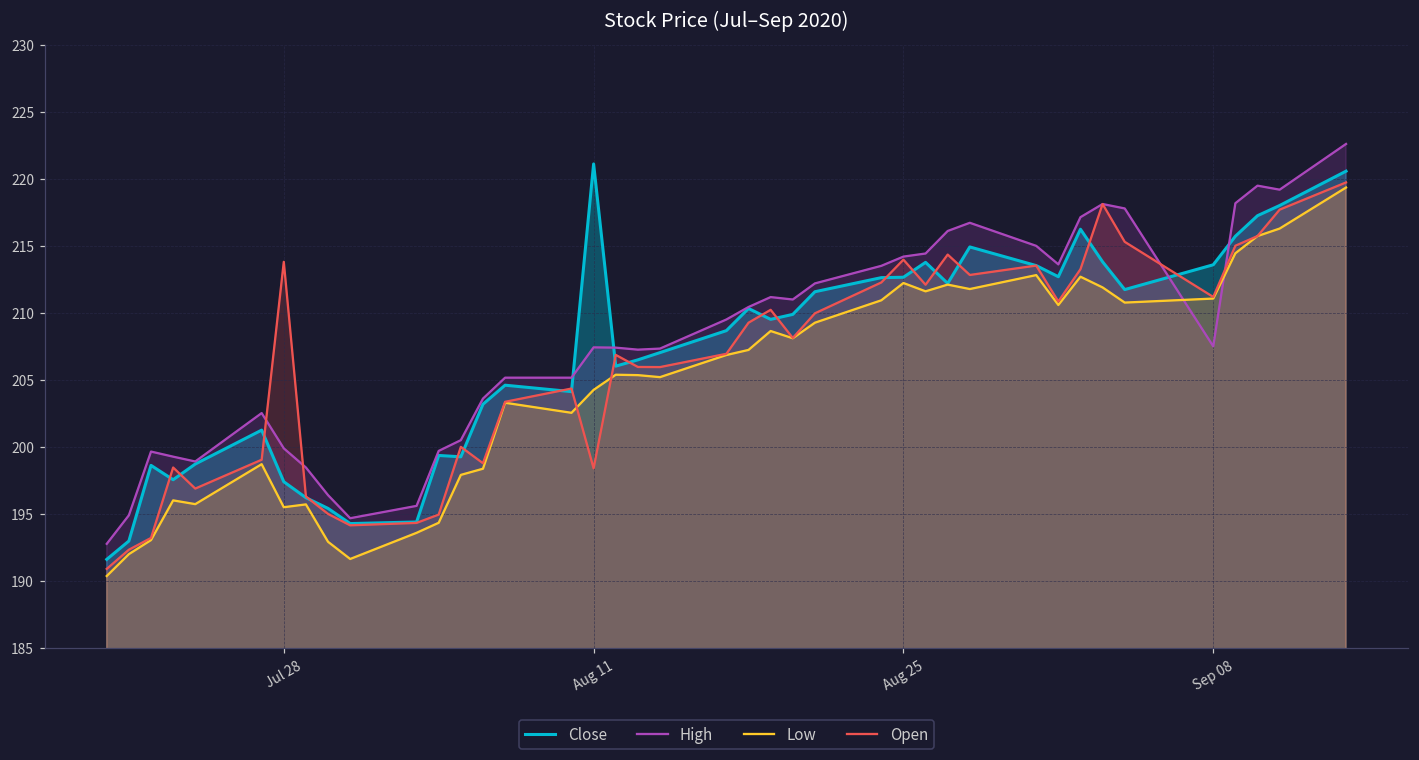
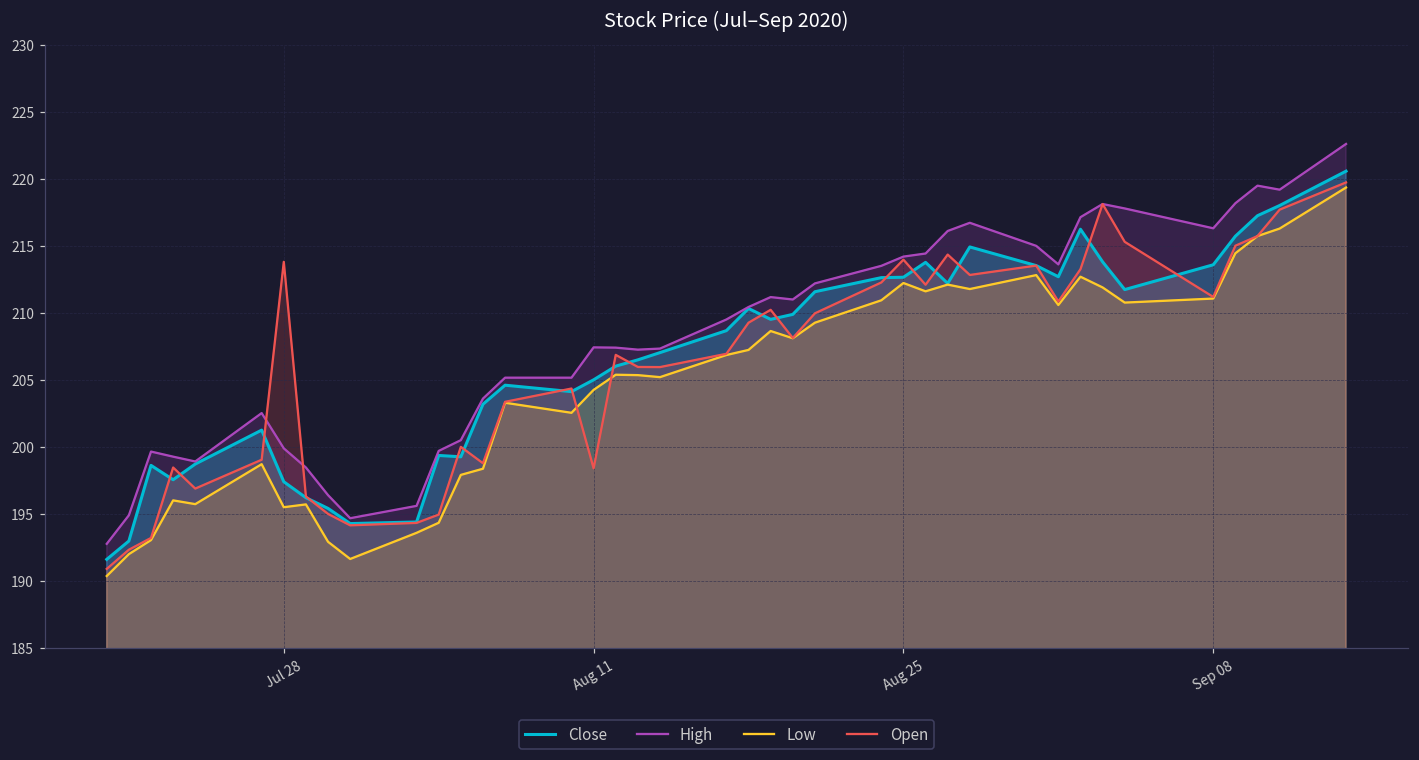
  {
    "Close": {
      "Jul 28": 197.4,
-     "Aug 11": 221.1,
+     "Aug 11": 205.0,
      "Aug 25": 212.7,
      "Sep 08": 213.6
    },
    "High": {
      "Jul 28": 199.9,
      "Aug 11": 207.4,
      "Aug 25": 214.2,
-     "Sep 08": 207.5
+     "Sep 08": 216.3
    },
    "Low": {
      "Jul 28": 195.5,
      "Aug 11": 204.3,
      "Aug 25": 212.2
    },
    "Open": {
      "Jul 28": 213.8,
      "Aug 11": 198.4,
      "Aug 25": 214.0
    }
  }
